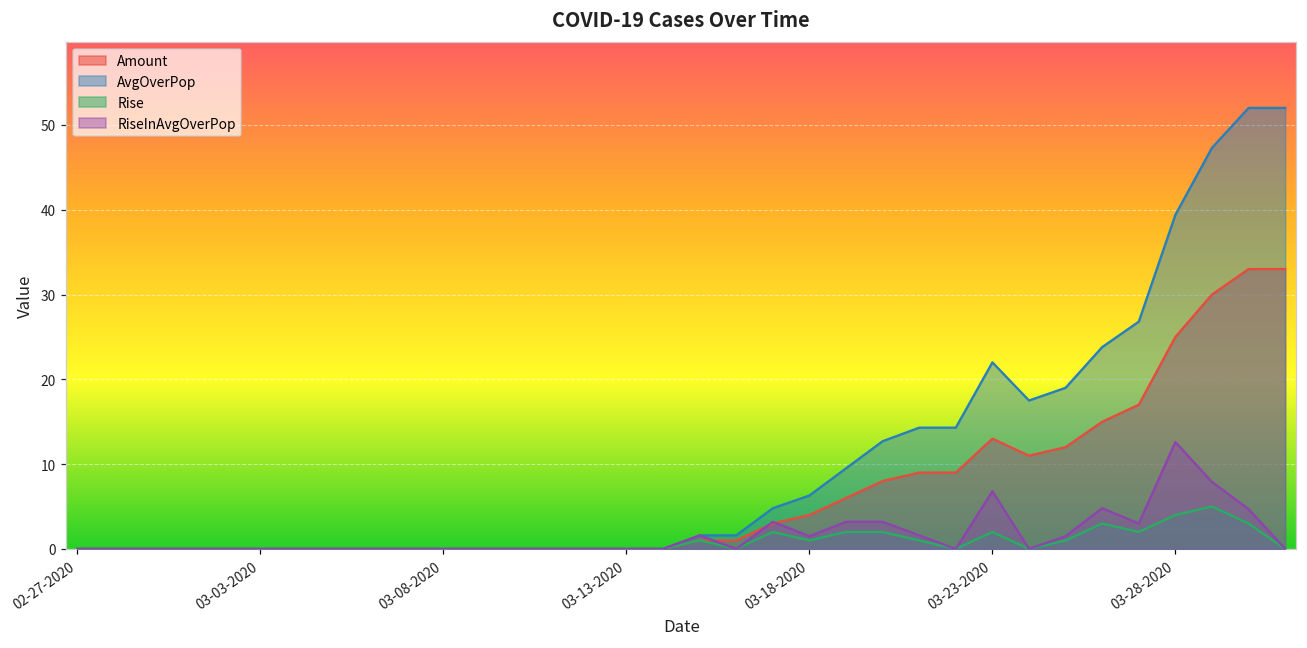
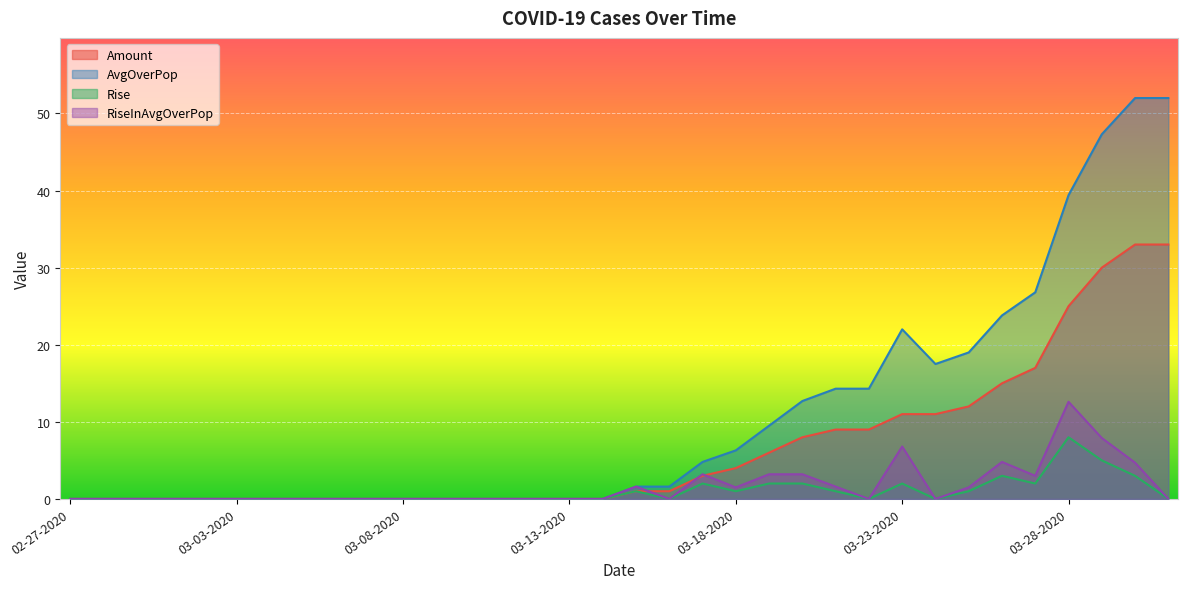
  {
    "Amount": {
      "03-18-2020": 4,
-     "03-23-2020": 13,
+     "03-23-2020": 11,
      "03-28-2020": 25
    },
    "AvgOverPop": {
      "03-18-2020": 6,
      "03-23-2020": 22,
      "03-28-2020": 39
    },
    "Rise": {
      "03-18-2020": 1,
      "03-23-2020": 2,
-     "03-28-2020": 4
+     "03-28-2020": 8
    },
    "RiseInAvgOverPop": {
      "03-18-2020": 2,
      "03-23-2020": 7,
      "03-28-2020": 13
    }
  }
